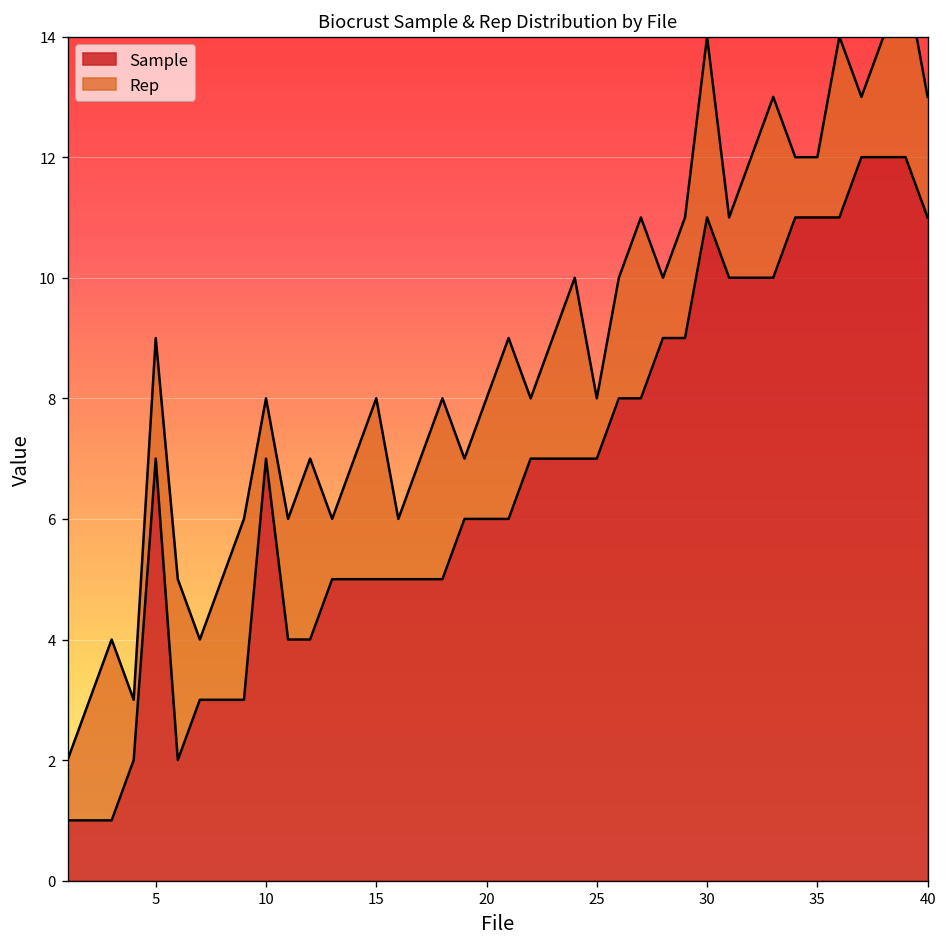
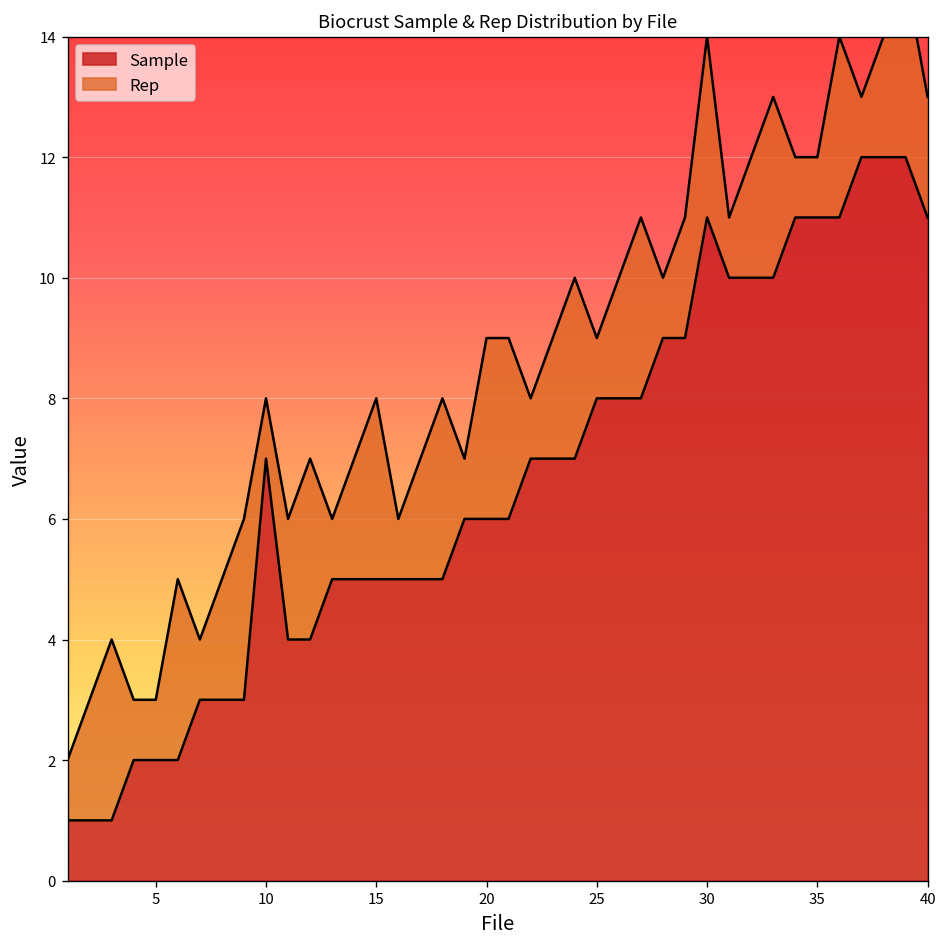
  {
    "Sample": {
-     "5": 7,
+     "5": 2,
      "10": 7,
      "15": 5,
      "20": 6,
-     "25": 7,
+     "25": 8,
      "30": 11,
      "35": 11,
      "40": 11
    },
    "Rep": {
-     "5": 2,
+     "5": 1,
      "10": 8,
      "15": 8,
-     "20": 2,
+     "20": 3,
      "30": 14,
      "35": 12,
      "40": 13
    }
  }
